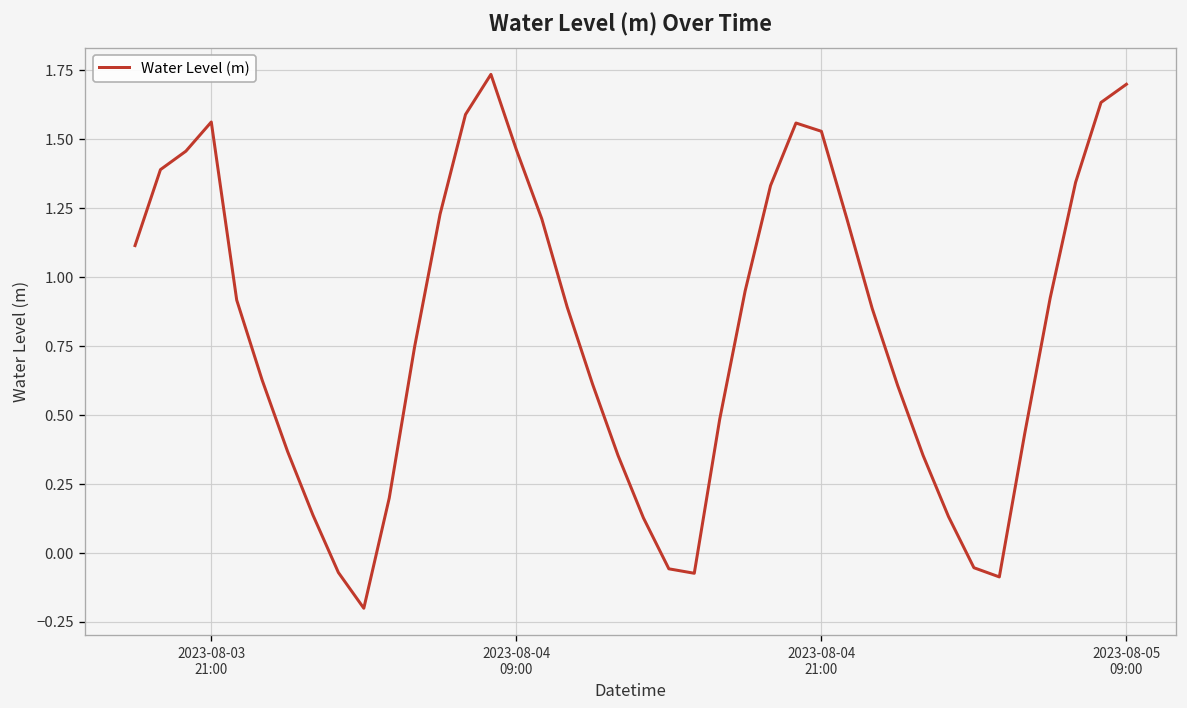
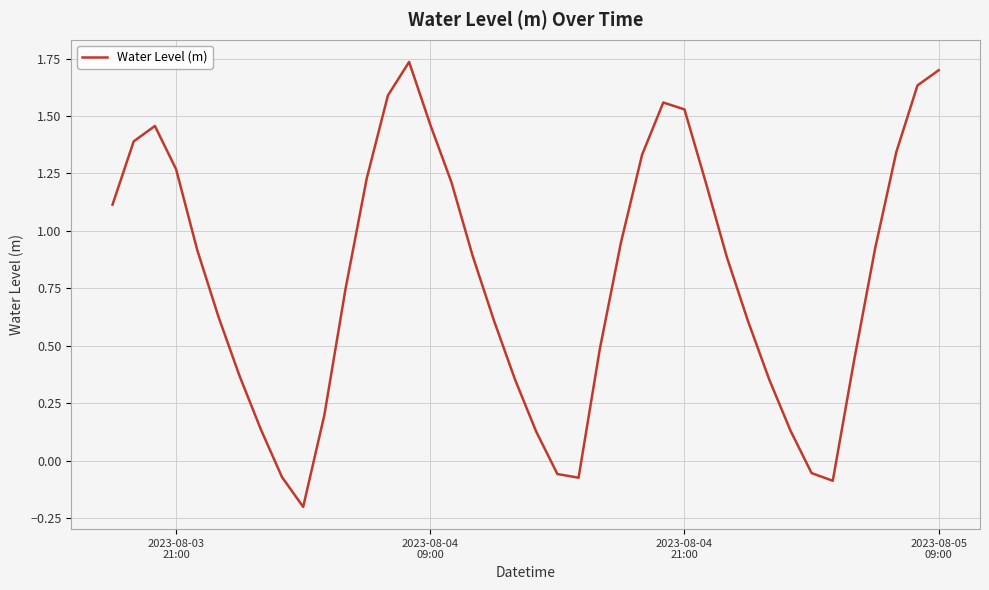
  {
-   "2023-08-03 21:00": 1.56,
+   "2023-08-03 21:00": 1.27,
    "2023-08-04 09:00": 1.46,
    "2023-08-04 21:00": 1.53,
    "2023-08-05 09:00": 1.70
  }
